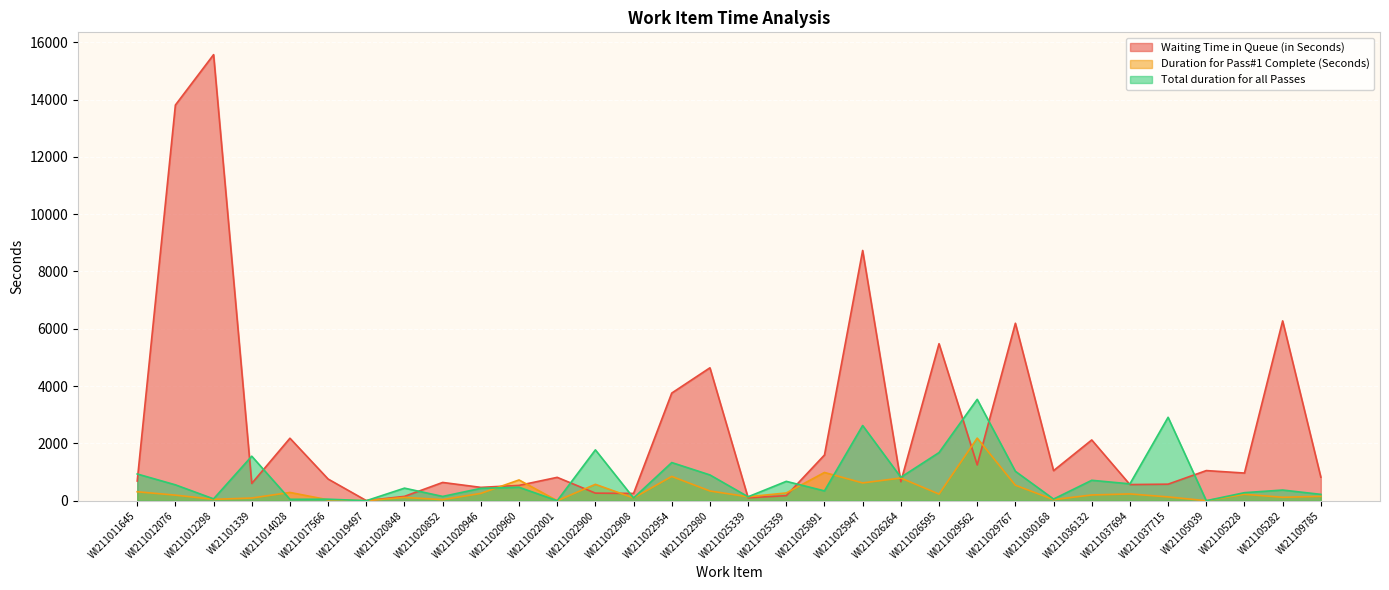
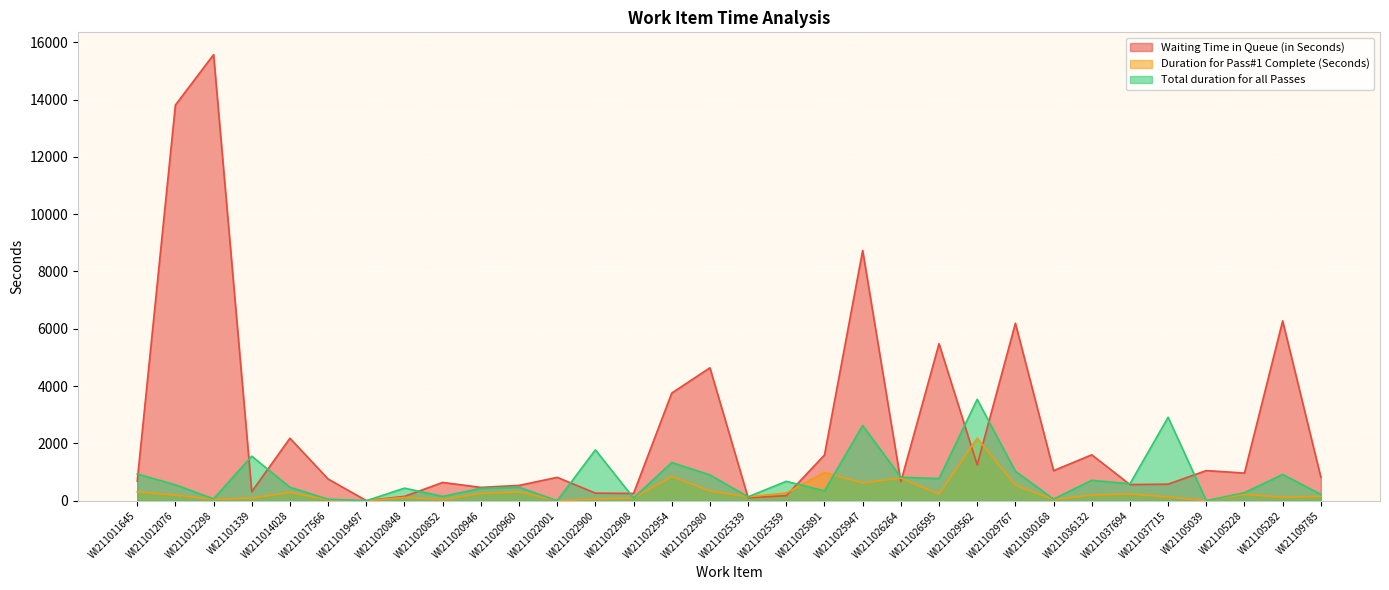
  {
    "Waiting Time in Queue (in Seconds)": {
      "WI211011645": 700,
      "WI211012076": 13800,
      "WI211012298": 15600,
-     "WI21101339": 600,
+     "WI21101339": 300,
      "WI211014028": 2200,
      "WI211017566": 800,
      "WI211020852": 600,
      "WI211022001": 800,
      "WI211022900": 300,
      "WI211022908": 300,
      "WI211022954": 3800,
      "WI211022980": 4600,
      "WI211025359": 200,
      "WI211025891": 1600,
      "WI211025947": 8700,
      "WI211026264": 700,
      "WI211026595": 5500,
      "WI211029562": 1200,
      "WI211029767": 6200,
      "WI211030168": 1000,
-     "WI211036132": 2100,
+     "WI211036132": 1600,
      "WI211037715": 600,
      "WI21105039": 1100,
      "WI21105228": 1000,
      "WI21105282": 6300,
      "WI21109785": 800
    },
    "Duration for Pass#1 Complete (Seconds)": {
      "WI211011645": 300,
      "WI211012076": 200,
      "WI21101339": 100,
      "WI211014028": 300,
      "WI211020852": 0,
      "WI211020946": 300,
-     "WI211020960": 700,
-     "WI211022900": 600,
+     "WI211020960": 300,
+     "WI211022900": 100,
      "WI211022954": 800,
      "WI211022980": 300,
      "WI211025359": 300,
      "WI211025891": 1000,
      "WI211025947": 600,
      "WI211026595": 200,
      "WI211029562": 2200,
      "WI211029767": 500,
      "WI211036132": 200,
      "WI211037694": 200,
      "WI211037715": 100,
      "WI21105282": 100
    },
    "Total duration for all Passes": {
      "WI211011645": 900,
      "WI211012076": 600,
      "WI21101339": 1600,
-     "WI211014028": 0,
+     "WI211014028": 500,
      "WI211020848": 400,
      "WI211020852": 100,
      "WI211022900": 1800,
      "WI211022954": 1300,
      "WI211022980": 900,
      "WI211025359": 700,
      "WI211025891": 300,
      "WI211025947": 2600,
-     "WI211026595": 1700,
+     "WI211026595": 800,
      "WI211029562": 3500,
      "WI211029767": 1000,
      "WI211036132": 700,
      "WI211037715": 2900,
-     "WI21105282": 400
+     "WI21105282": 900
    }
  }
